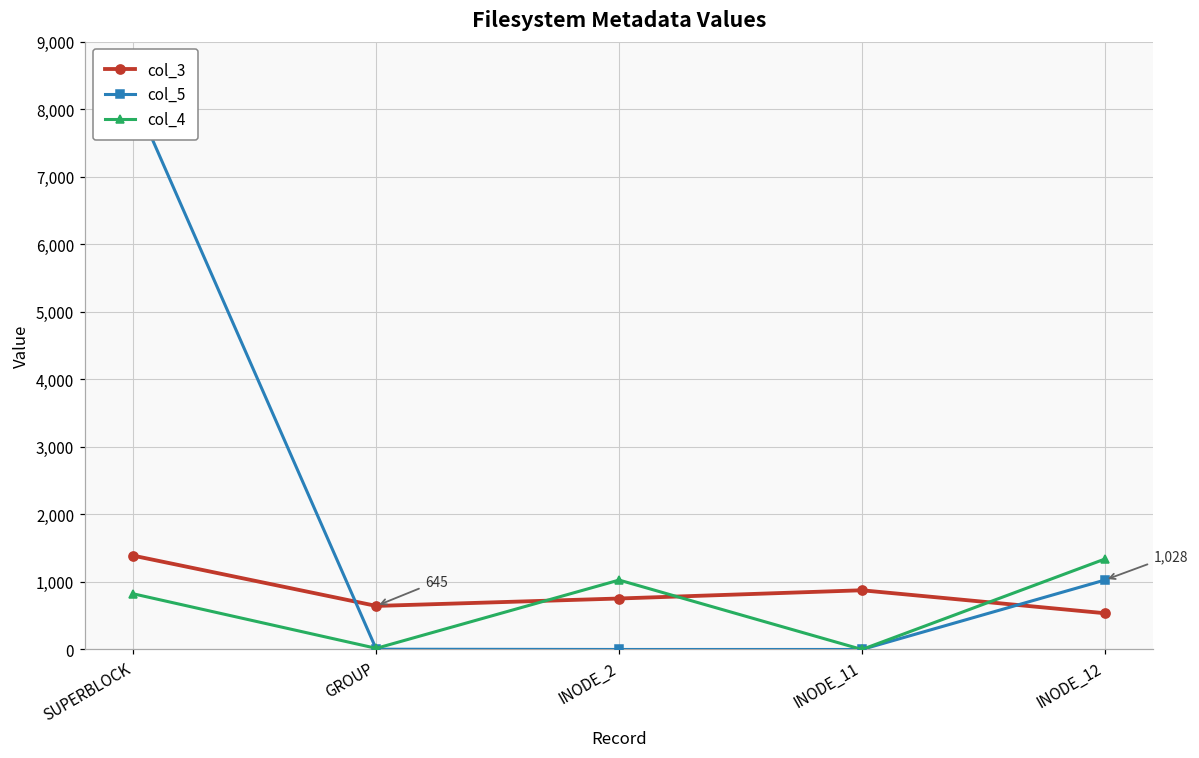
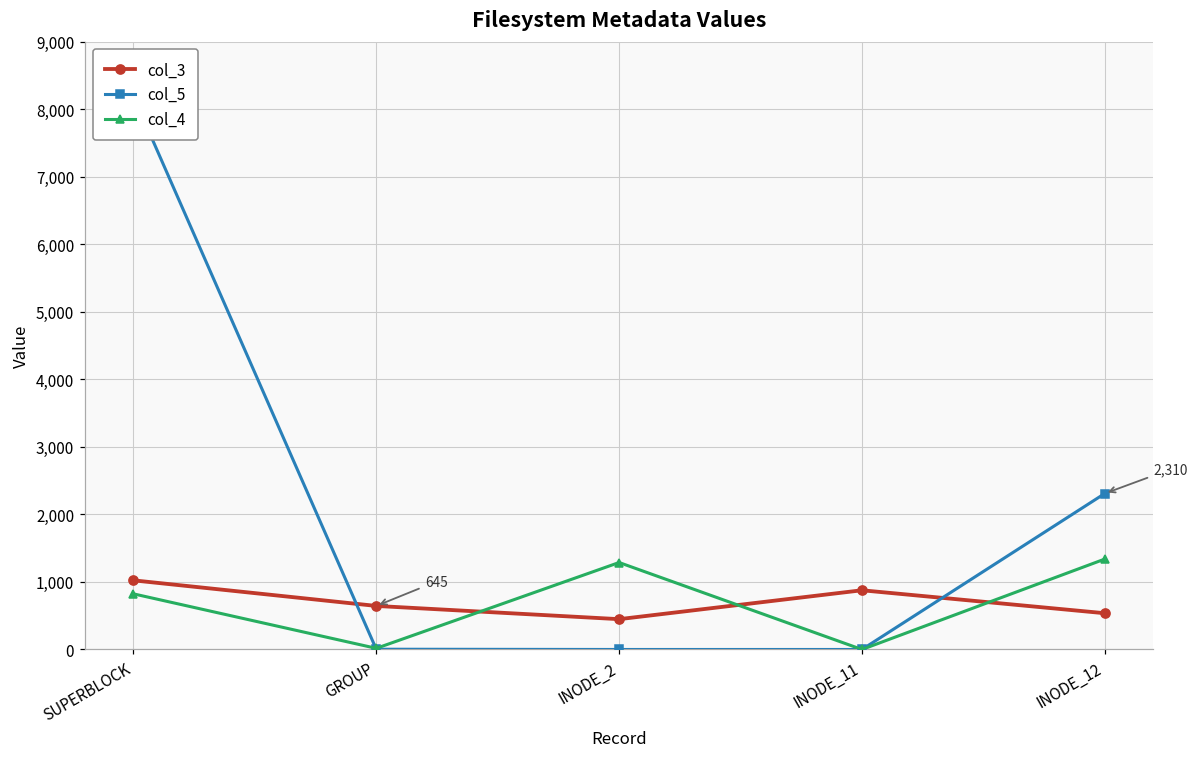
  {
    "col_3": {
-     "SUPERBLOCK": "1,400",
-     "INODE_2": "800",
+     "SUPERBLOCK": "1,000",
+     "INODE_2": "400",
      "INODE_11": "900",
      "INODE_12": "500"
    },
    "col_5": {
-     "INODE_12": "1,028"
+     "INODE_12": "2,310"
    },
    "col_4": {
      "SUPERBLOCK": "800",
-     "INODE_2": "1,000",
+     "INODE_2": "1,300",
      "INODE_12": "1,300"
    }
  }
